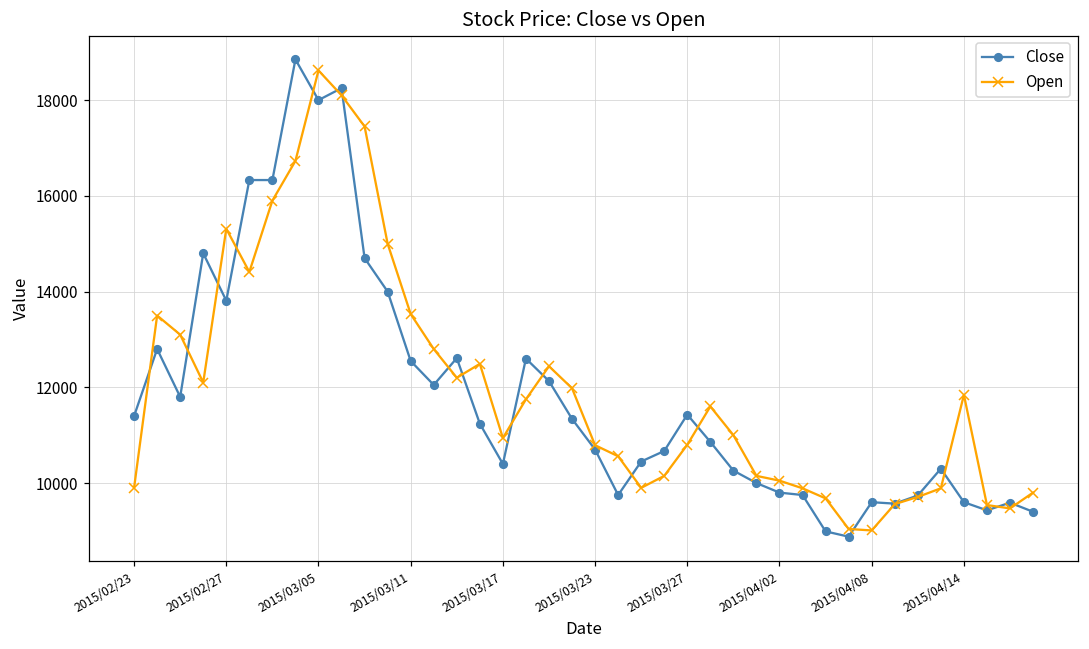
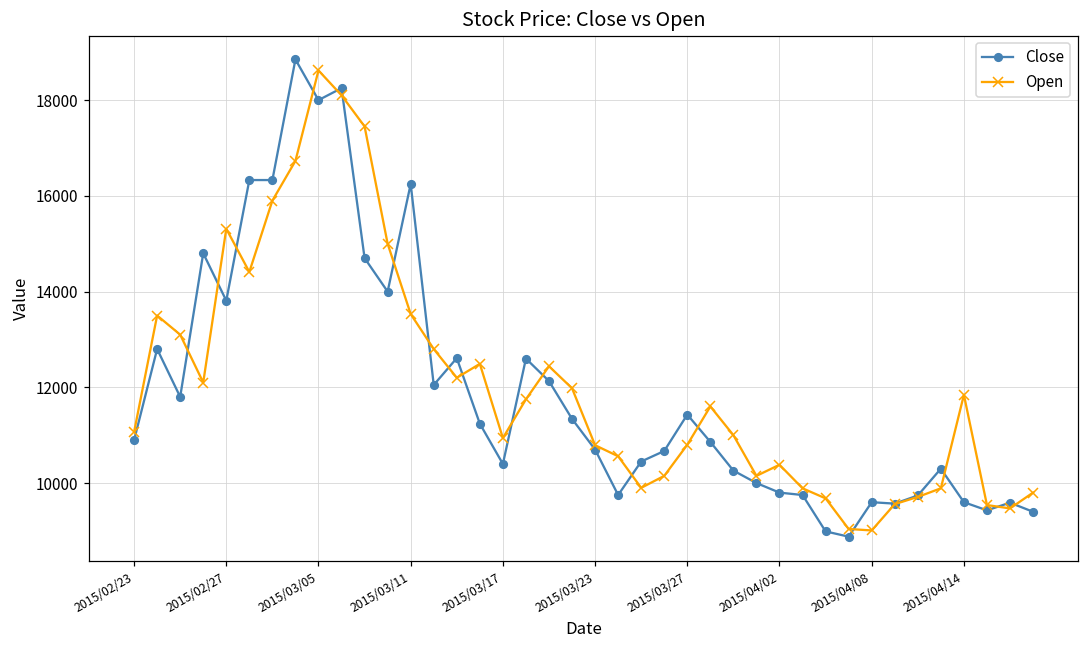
  {
    "Close": {
-     "2015/02/23": 11400,
+     "2015/02/23": 10900,
      "2015/02/27": 13800,
      "2015/03/05": 18000,
-     "2015/03/11": 12600,
+     "2015/03/11": 16200,
      "2015/03/17": 10400,
      "2015/03/23": 10700,
      "2015/03/27": 11400,
      "2015/04/02": 9800,
      "2015/04/08": 9600,
      "2015/04/14": 9600
    },
    "Open": {
-     "2015/02/23": 9900,
+     "2015/02/23": 11100,
      "2015/02/27": 15300,
      "2015/03/05": 18600,
      "2015/03/11": 13500,
      "2015/03/17": 10900,
      "2015/03/23": 10800,
      "2015/03/27": 10800,
-     "2015/04/02": 10100,
+     "2015/04/02": 10400,
      "2015/04/08": 9000,
      "2015/04/14": 11800
    }
  }
